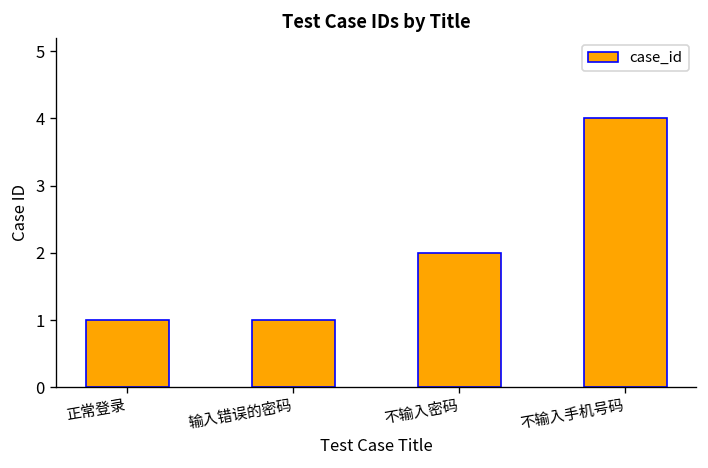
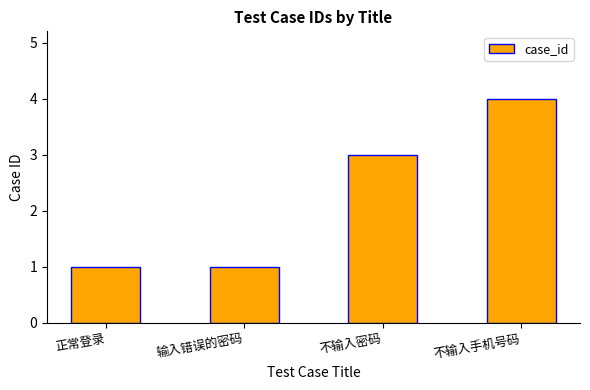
  {
    "正常登录": 1,
    "输入错误的密码": 1,
-   "不输入密码": 2,
+   "不输入密码": 3,
    "不输入手机号码": 4
  }
